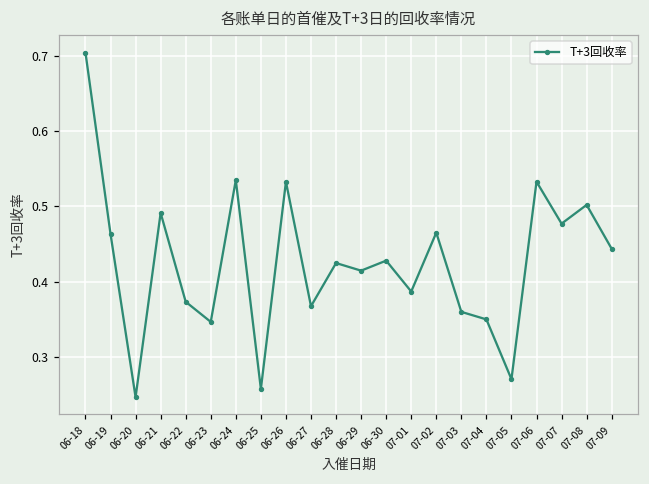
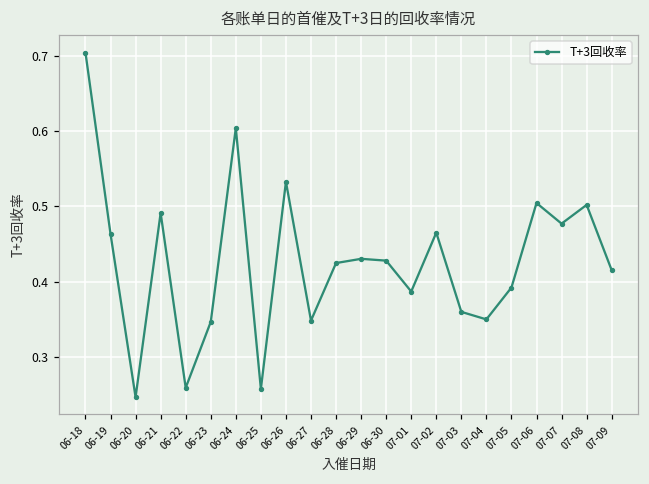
  {
    "06-18": 0.70,
    "06-19": 0.46,
    "06-20": 0.25,
    "06-21": 0.49,
-   "06-22": 0.37,
+   "06-22": 0.26,
    "06-23": 0.35,
-   "06-24": 0.54,
+   "06-24": 0.60,
    "06-25": 0.26,
    "06-26": 0.53,
-   "06-27": 0.37,
+   "06-27": 0.35,
    "06-28": 0.42,
-   "06-29": 0.41,
+   "06-29": 0.43,
    "06-30": 0.43,
    "07-01": 0.39,
    "07-02": 0.47,
    "07-03": 0.36,
    "07-04": 0.35,
-   "07-05": 0.27,
-   "07-06": 0.53,
+   "07-05": 0.39,
+   "07-06": 0.50,
    "07-07": 0.48,
    "07-08": 0.50,
-   "07-09": 0.44
+   "07-09": 0.42
  }
